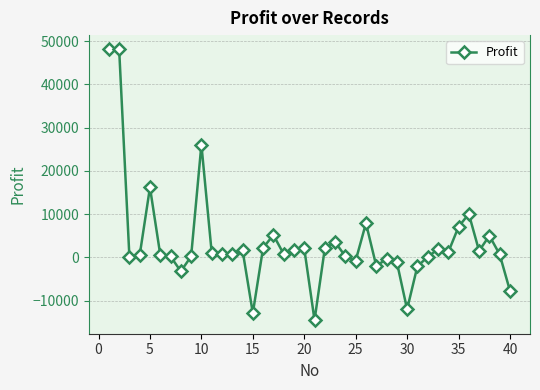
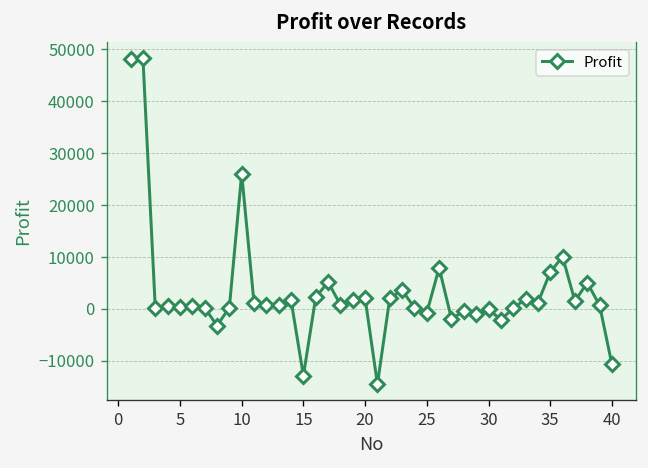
  {
-   "5": 16000,
+   "5": 0,
    "10": 26000,
    "15": -13000,
    "20": 2000,
    "25": -1000,
-   "30": -12000,
+   "30": 0,
    "35": 7000,
-   "40": -8000
+   "40": -11000
  }
